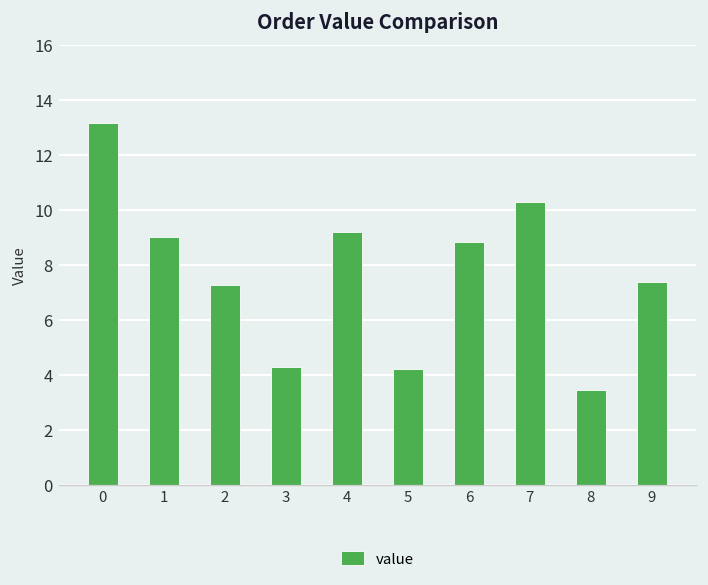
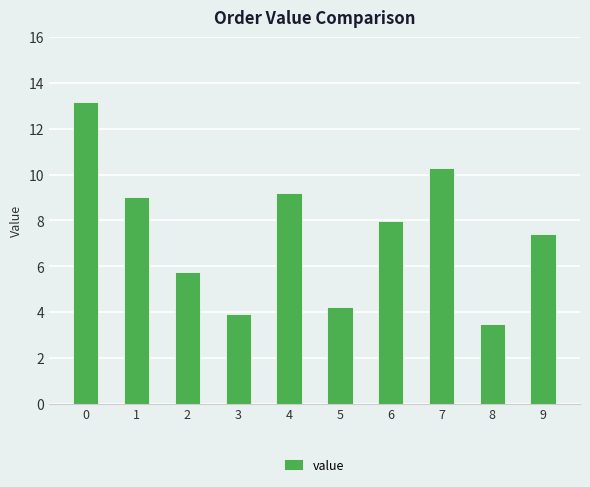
  {
    "0": 13.2,
    "1": 9.0,
-   "2": 7.3,
-   "3": 4.3,
+   "2": 5.8,
+   "3": 3.9,
    "4": 9.2,
    "5": 4.2,
-   "6": 8.8,
+   "6": 8.0,
    "7": 10.3,
    "8": 3.5,
    "9": 7.4
  }
